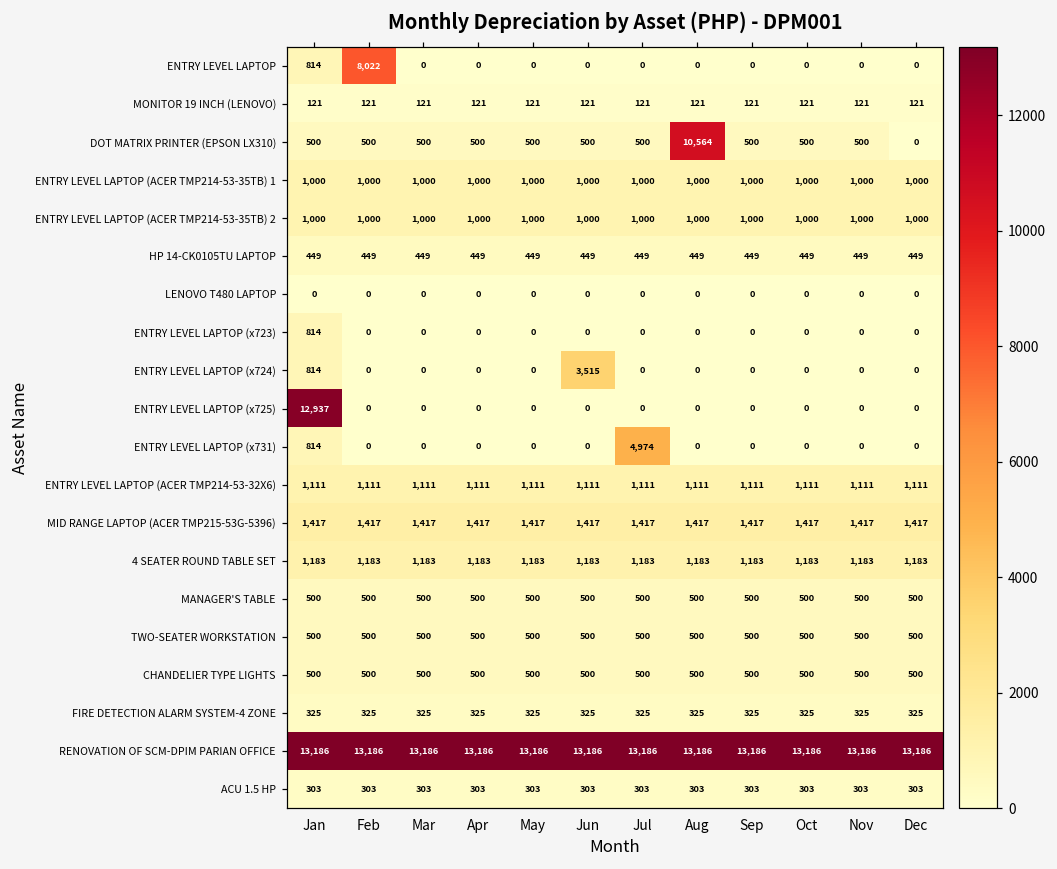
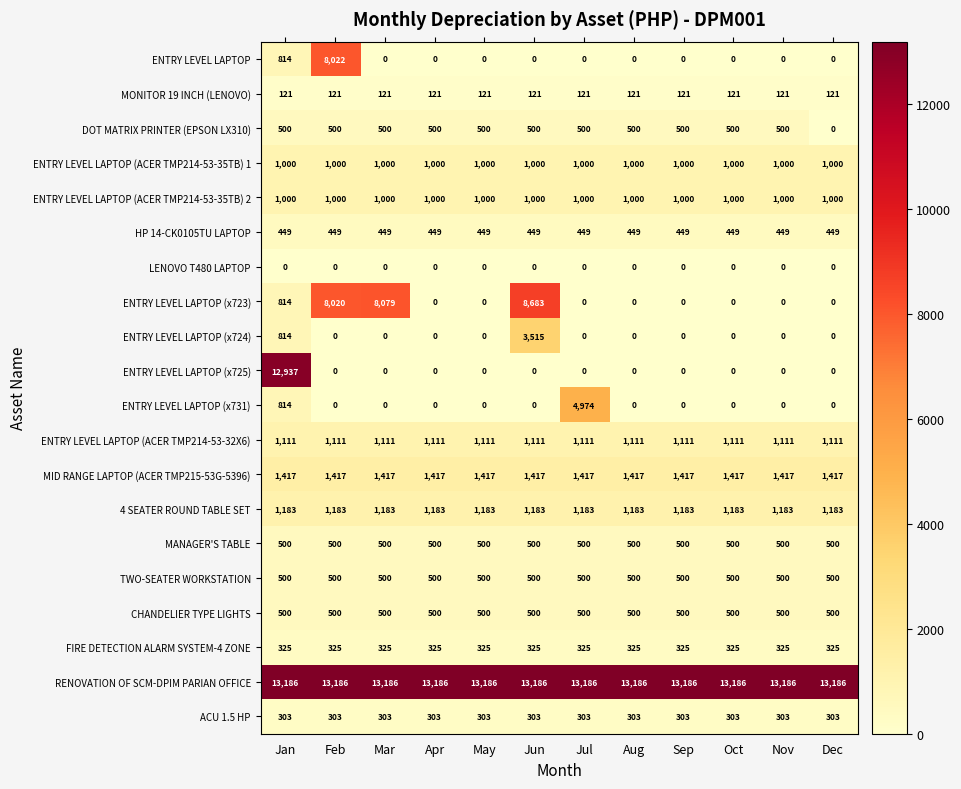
  {
    "DOT MATRIX PRINTER (EPSON LX310)": {
      "Jan": "500",
      "Feb": "500",
      "Mar": "500",
      "Apr": "500",
      "May": "500",
      "Jun": "500",
      "Jul": "500",
-     "Aug": "10,564",
+     "Aug": "500",
      "Sep": "500",
      "Oct": "500",
      "Nov": "500",
      "Dec": "0"
    },
    "ENTRY LEVEL LAPTOP (x723)": {
      "Jan": "814",
-     "Feb": "0",
-     "Mar": "0",
+     "Feb": "8,020",
+     "Mar": "8,079",
      "Apr": "0",
      "May": "0",
-     "Jun": "0",
+     "Jun": "8,683",
      "Jul": "0",
      "Aug": "0",
      "Sep": "0",
      "Oct": "0",
      "Nov": "0",
      "Dec": "0"
    }
  }
